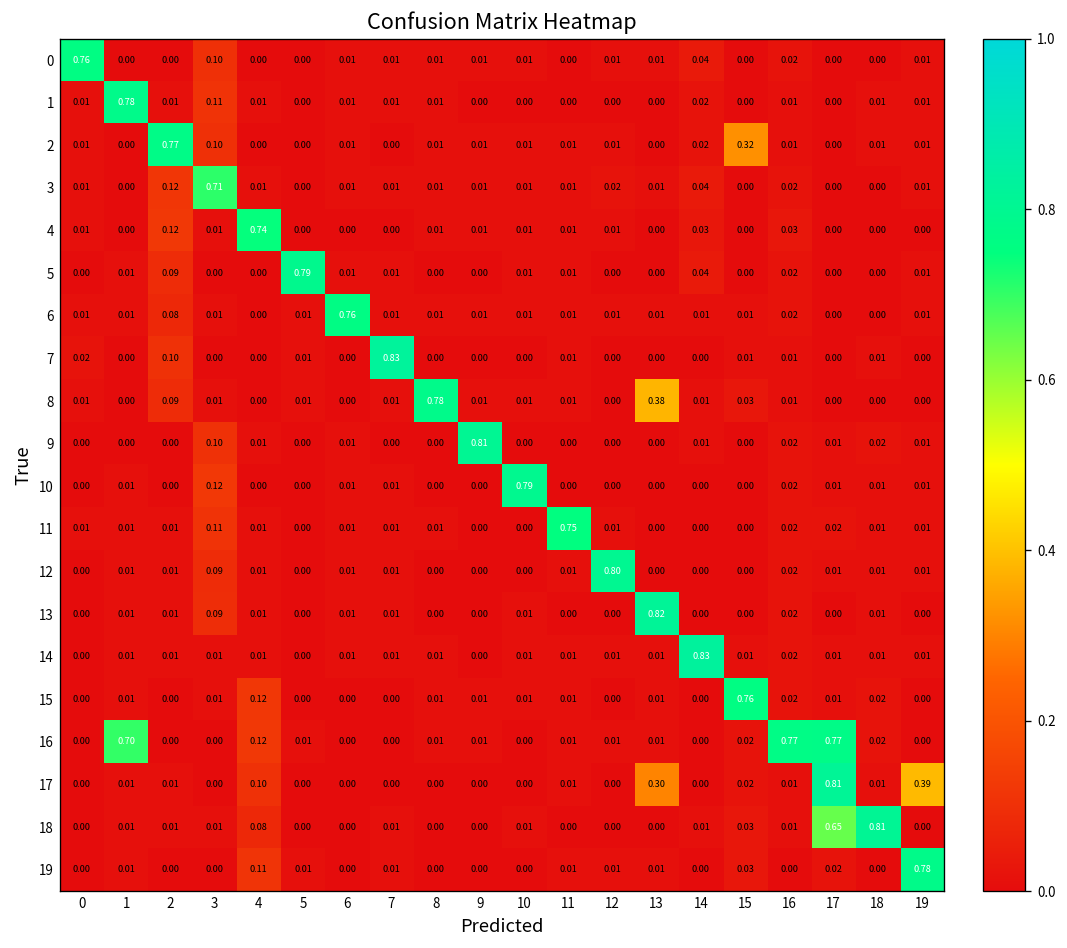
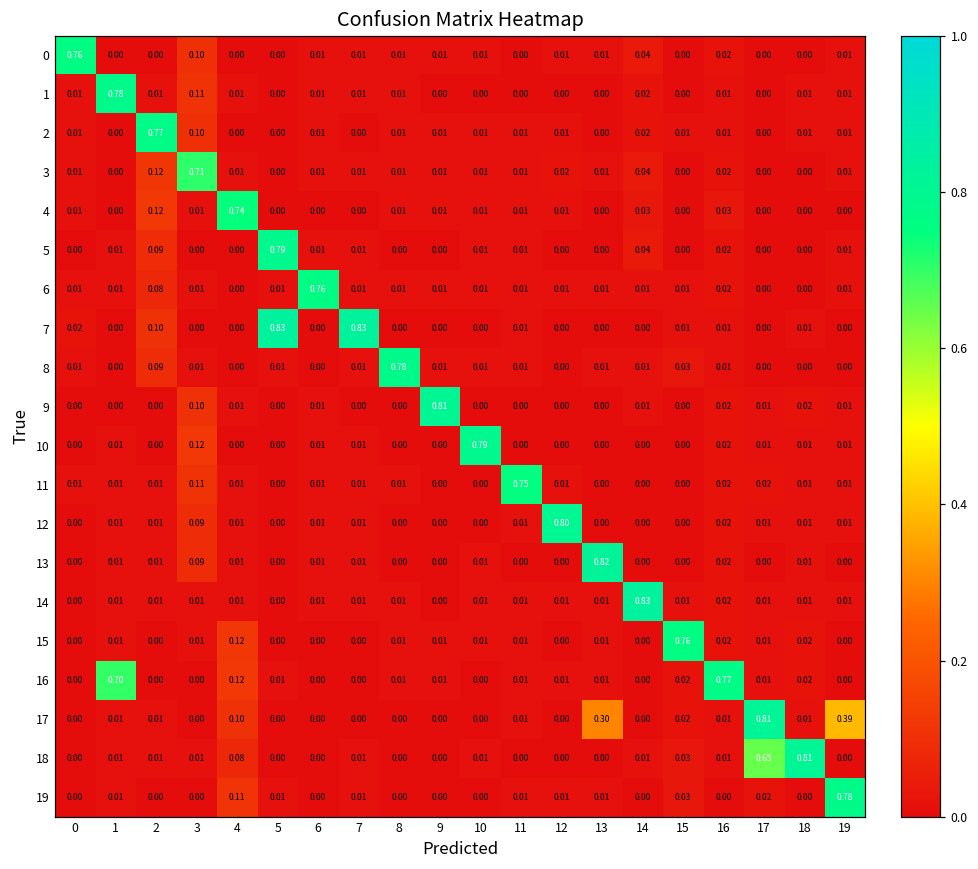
  {
    "2": {
      "0": 0.01,
      "1": 0.00,
      "2": 0.77,
      "3": 0.10,
      "4": 0.00,
      "5": 0.00,
      "6": 0.01,
      "7": 0.00,
      "8": 0.01,
      "9": 0.01,
      "10": 0.01,
      "11": 0.01,
      "12": 0.01,
      "13": 0.00,
      "14": 0.02,
-     "15": 0.32,
+     "15": 0.01,
      "16": 0.01,
      "17": 0.00,
      "18": 0.01,
      "19": 0.01
    },
    "7": {
      "0": 0.02,
      "1": 0.00,
      "2": 0.10,
      "3": 0.00,
      "4": 0.00,
-     "5": 0.01,
+     "5": 0.83,
      "6": 0.00,
      "7": 0.83,
      "8": 0.00,
      "9": 0.00,
      "10": 0.00,
      "11": 0.01,
      "12": 0.00,
      "13": 0.00,
      "14": 0.00,
      "15": 0.01,
      "16": 0.01,
      "17": 0.00,
      "18": 0.01,
      "19": 0.00
    },
    "8": {
      "0": 0.01,
      "1": 0.00,
      "2": 0.09,
      "3": 0.01,
      "4": 0.00,
      "5": 0.01,
      "6": 0.00,
      "7": 0.01,
      "8": 0.78,
      "9": 0.01,
      "10": 0.01,
      "11": 0.01,
      "12": 0.00,
-     "13": 0.38,
+     "13": 0.01,
      "14": 0.01,
      "15": 0.03,
      "16": 0.01,
      "17": 0.00,
      "18": 0.00,
      "19": 0.00
    },
    "16": {
      "0": 0.00,
      "1": 0.70,
      "2": 0.00,
      "3": 0.00,
      "4": 0.12,
      "5": 0.01,
      "6": 0.00,
      "7": 0.00,
      "8": 0.01,
      "9": 0.01,
      "10": 0.00,
      "11": 0.01,
      "12": 0.01,
      "13": 0.01,
      "14": 0.00,
      "15": 0.02,
      "16": 0.77,
-     "17": 0.77,
+     "17": 0.01,
      "18": 0.02,
      "19": 0.00
    }
  }
